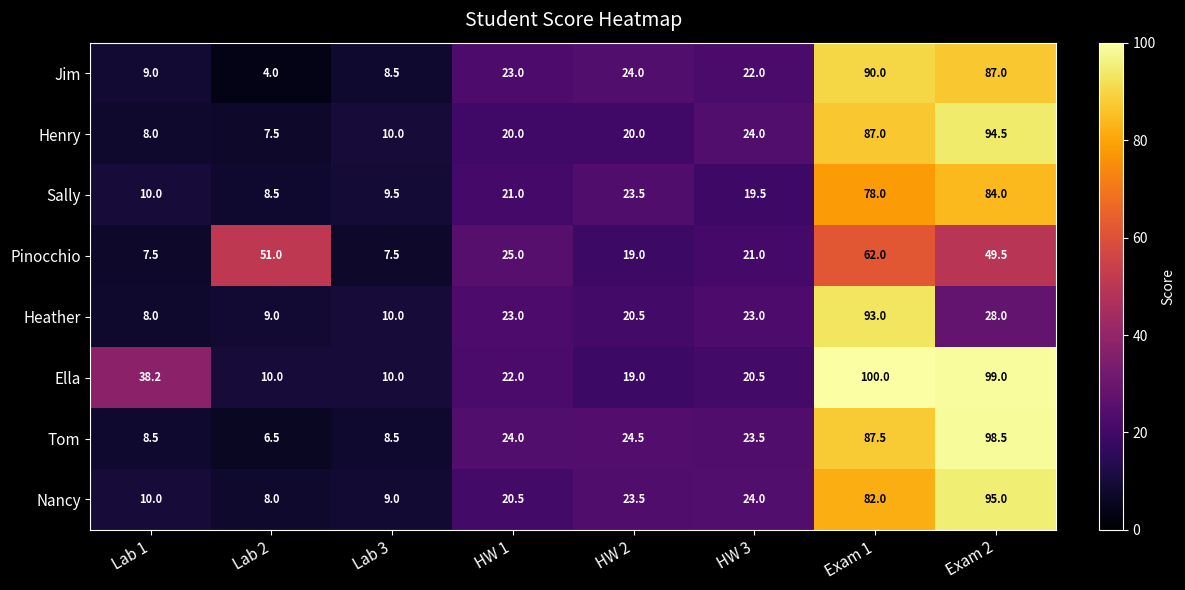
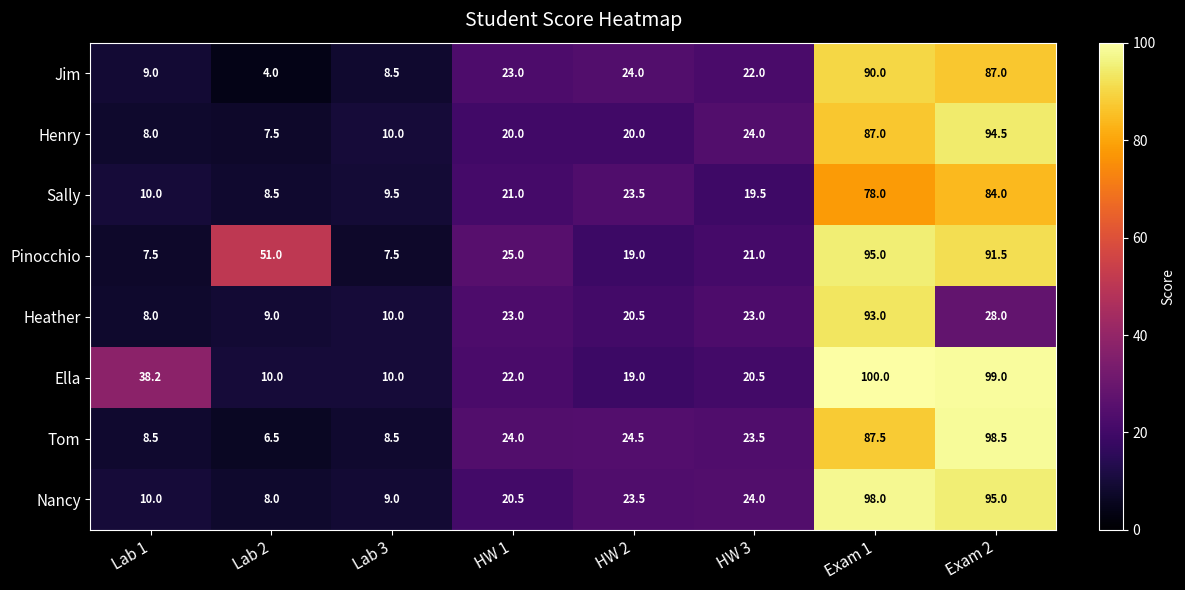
  {
    "Jim": {
      "Lab 1": 9.0,
      "Lab 2": 4.0,
      "Lab 3": 8.5,
      "HW 1": 23.0,
      "HW 2": 24.0,
      "HW 3": 22.0,
      "Exam 1": 90.0,
      "Exam 2": 87.0
    },
    "Henry": {
      "Lab 1": 8.0,
      "Lab 2": 7.5,
      "Lab 3": 10.0,
      "HW 1": 20.0,
      "HW 2": 20.0,
      "HW 3": 24.0,
      "Exam 1": 87.0,
      "Exam 2": 94.5
    },
    "Sally": {
      "Lab 1": 10.0,
      "Lab 2": 8.5,
      "Lab 3": 9.5,
      "HW 1": 21.0,
      "HW 2": 23.5,
      "HW 3": 19.5,
      "Exam 1": 78.0,
      "Exam 2": 84.0
    },
    "Pinocchio": {
      "Lab 1": 7.5,
      "Lab 2": 51.0,
      "Lab 3": 7.5,
      "HW 1": 25.0,
      "HW 2": 19.0,
      "HW 3": 21.0,
-     "Exam 1": 62.0,
-     "Exam 2": 49.5
+     "Exam 1": 95.0,
+     "Exam 2": 91.5
    },
    "Heather": {
      "Lab 1": 8.0,
      "Lab 2": 9.0,
      "Lab 3": 10.0,
      "HW 1": 23.0,
      "HW 2": 20.5,
      "HW 3": 23.0,
      "Exam 1": 93.0,
      "Exam 2": 28.0
    },
    "Ella": {
      "Lab 1": 38.2,
      "Lab 2": 10.0,
      "Lab 3": 10.0,
      "HW 1": 22.0,
      "HW 2": 19.0,
      "HW 3": 20.5,
      "Exam 1": 100.0,
      "Exam 2": 99.0
    },
    "Tom": {
      "Lab 1": 8.5,
      "Lab 2": 6.5,
      "Lab 3": 8.5,
      "HW 1": 24.0,
      "HW 2": 24.5,
      "HW 3": 23.5,
      "Exam 1": 87.5,
      "Exam 2": 98.5
    },
    "Nancy": {
      "Lab 1": 10.0,
      "Lab 2": 8.0,
      "Lab 3": 9.0,
      "HW 1": 20.5,
      "HW 2": 23.5,
      "HW 3": 24.0,
-     "Exam 1": 82.0,
+     "Exam 1": 98.0,
      "Exam 2": 95.0
    }
  }
